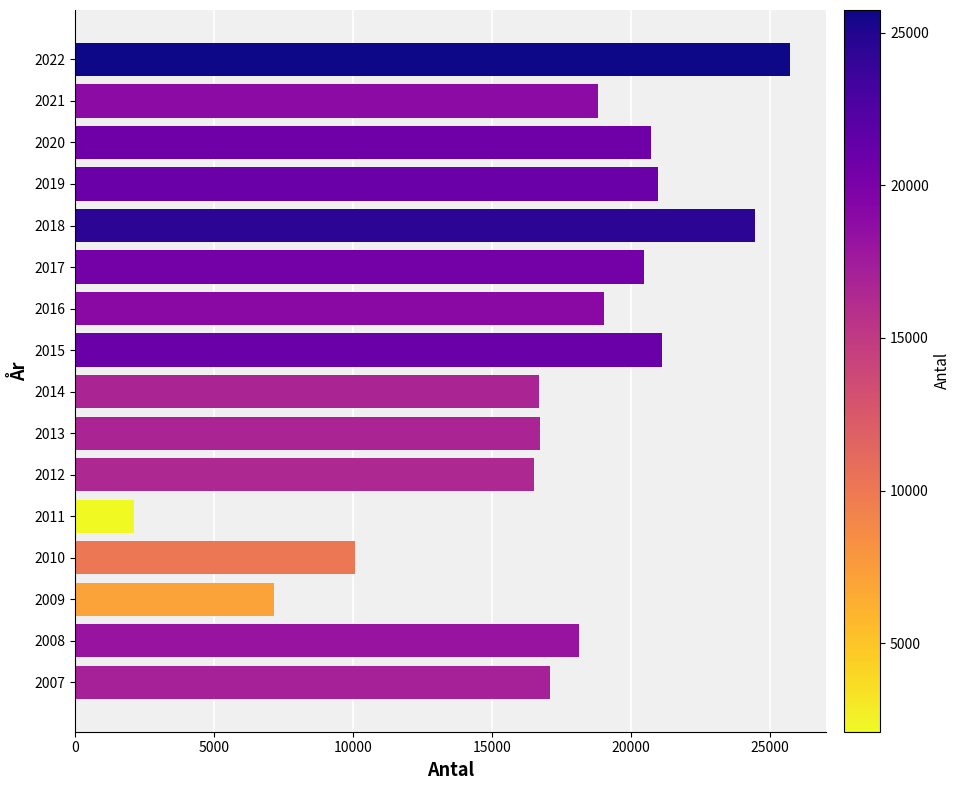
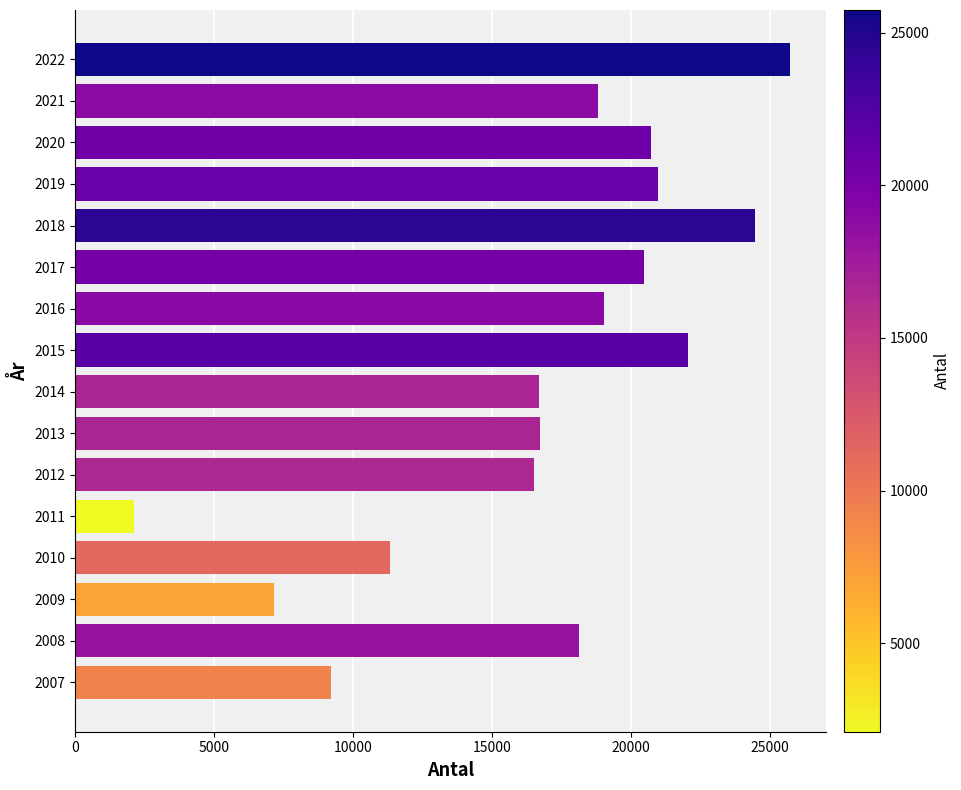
  {
    "2022": 25700,
    "2021": 18800,
    "2020": 20700,
    "2019": 21000,
    "2018": 24500,
    "2017": 20500,
    "2016": 19000,
-   "2015": 21100,
+   "2015": 22000,
    "2014": 16700,
    "2013": 16700,
    "2012": 16500,
    "2011": 2100,
-   "2010": 10100,
+   "2010": 11300,
    "2009": 7100,
    "2008": 18100,
-   "2007": 17100
+   "2007": 9200
  }
